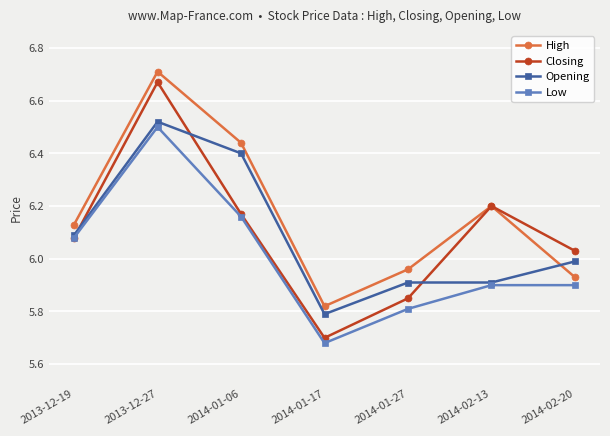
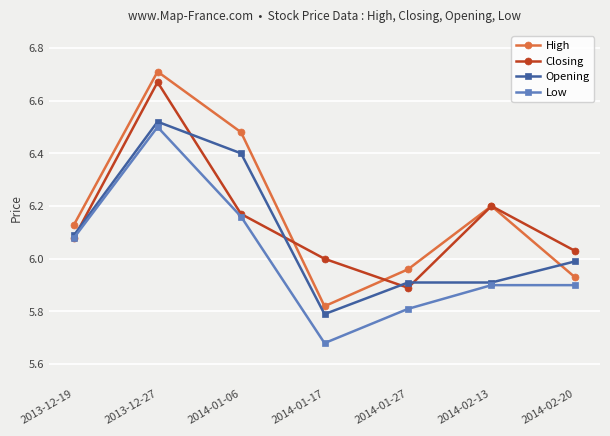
  {
    "High": {
      "2013-12-19": 6.13,
      "2013-12-27": 6.71,
-     "2014-01-06": 6.44,
+     "2014-01-06": 6.48,
      "2014-01-17": 5.82,
      "2014-01-27": 5.96,
      "2014-02-20": 5.93
    },
    "Closing": {
      "2013-12-27": 6.67,
      "2014-01-06": 6.17,
-     "2014-01-17": 5.7,
-     "2014-01-27": 5.85,
+     "2014-01-17": 6.0,
+     "2014-01-27": 5.89,
      "2014-02-20": 6.03
    }
  }
